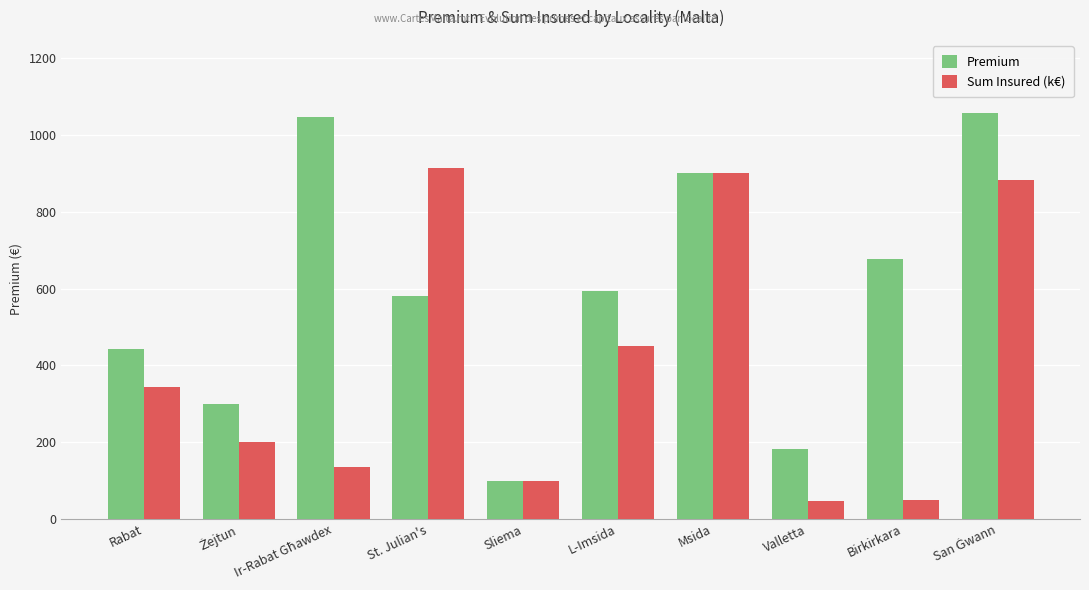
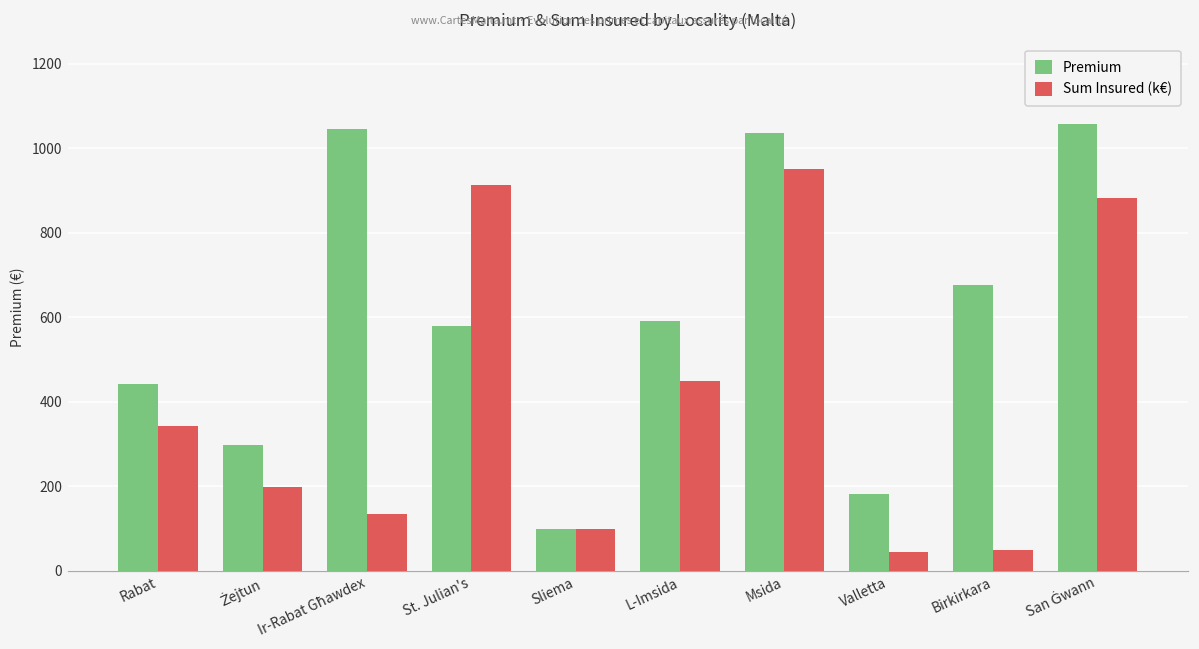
  {
    "Premium": {
      "Rabat": 440,
      "Żejtun": 300,
      "Ir-Rabat Għawdex": 1050,
      "St. Julian's": 580,
      "Sliema": 100,
      "L-Imsida": 590,
-     "Msida": 900,
+     "Msida": 1040,
      "Valletta": 180,
      "Birkirkara": 680,
      "San Ġwann": 1060
    },
    "Sum Insured (k€)": {
      "Rabat": 340,
      "Żejtun": 200,
      "Ir-Rabat Għawdex": 140,
      "St. Julian's": 910,
      "Sliema": 100,
      "L-Imsida": 450,
-     "Msida": 900,
+     "Msida": 950,
      "Valletta": 50,
      "Birkirkara": 50,
      "San Ġwann": 880
    }
  }
